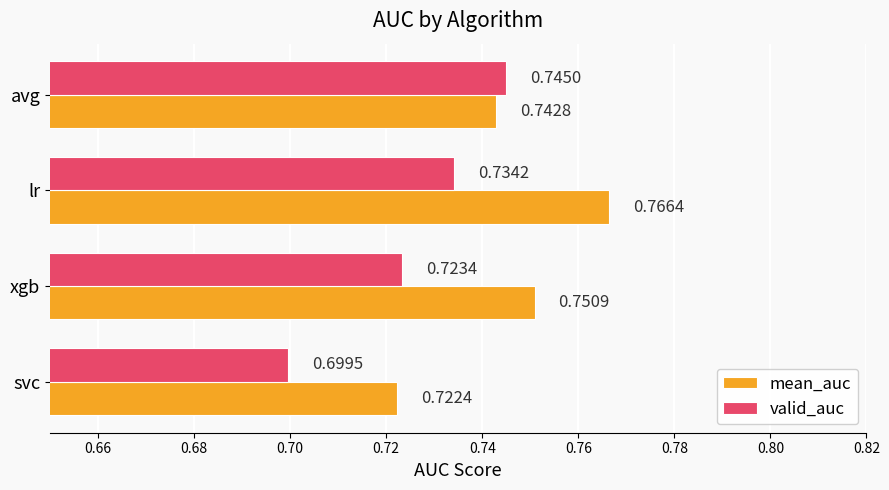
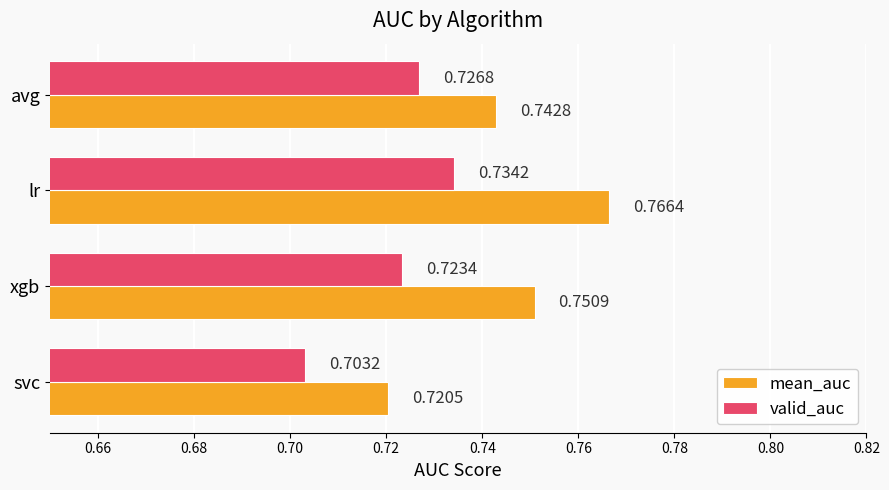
  {
    "mean_auc": {
      "avg": 0.7428,
      "lr": 0.7664,
      "xgb": 0.7509,
-     "svc": 0.7224
+     "svc": 0.7205
    },
    "valid_auc": {
-     "avg": 0.7450,
+     "avg": 0.7268,
      "lr": 0.7342,
      "xgb": 0.7234,
-     "svc": 0.6995
+     "svc": 0.7032
    }
  }
